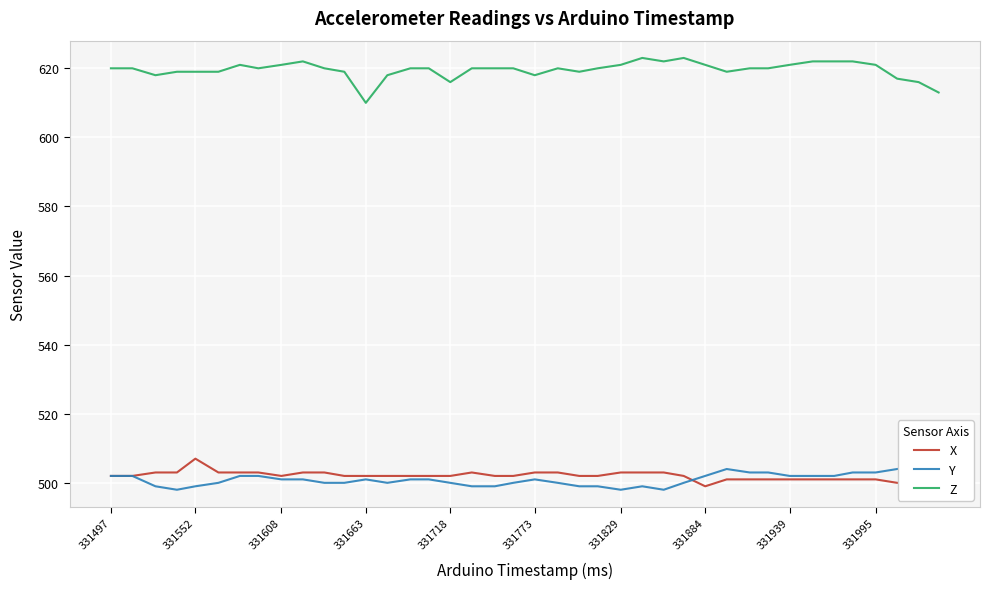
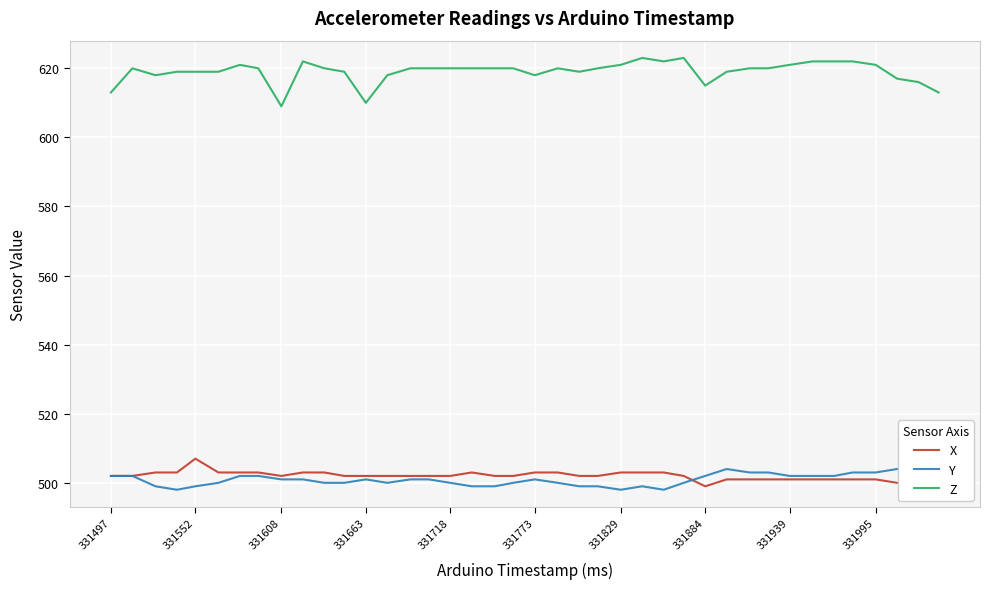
  {
    "X": {
      "331552": 507,
      "331608": 502,
      "331663": 502,
      "331718": 502,
      "331773": 503,
      "331829": 503,
      "331884": 499,
      "331939": 501,
      "331995": 501
    },
    "Y": {
      "331552": 499,
      "331608": 501,
      "331663": 501,
      "331718": 500,
      "331773": 501,
      "331829": 498,
      "331884": 502,
      "331939": 502,
      "331995": 503
    },
    "Z": {
-     "331497": 620,
+     "331497": 613,
      "331552": 619,
-     "331608": 621,
+     "331608": 609,
      "331663": 610,
-     "331718": 616,
+     "331718": 620,
      "331773": 618,
      "331829": 621,
-     "331884": 621,
+     "331884": 615,
      "331939": 621,
      "331995": 621
    }
  }
